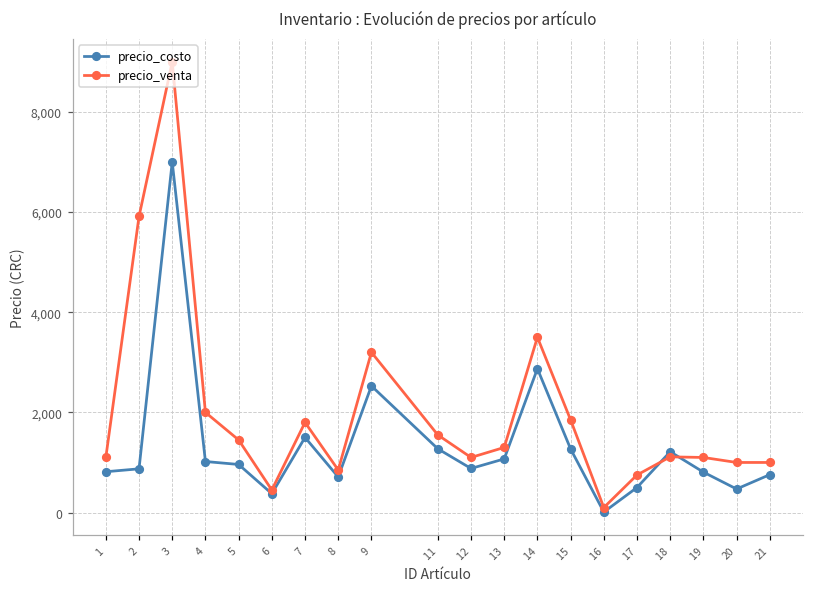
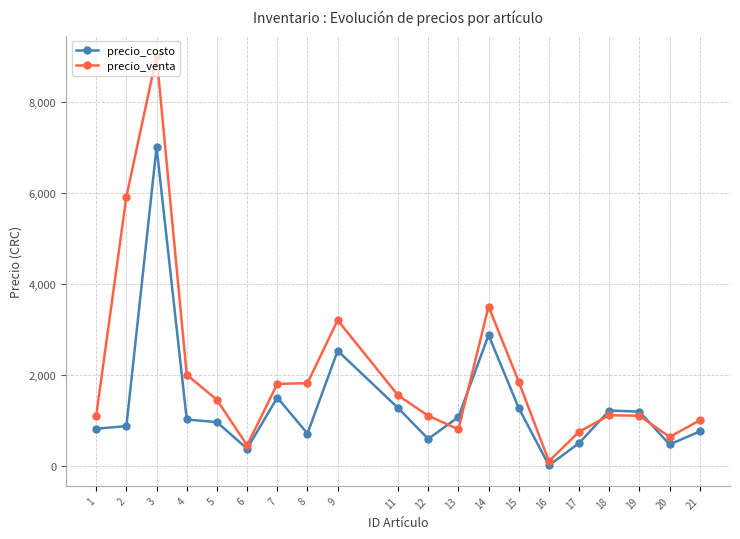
  {
    "precio_costo": {
      "1": "800",
      "2": "900",
      "3": "7,000",
      "4": "1,000",
      "5": "1,000",
      "6": "400",
      "7": "1,500",
      "8": "700",
      "9": "2,500",
      "11": "1,300",
-     "12": "900",
+     "12": "600",
      "13": "1,100",
      "14": "2,900",
      "15": "1,300",
      "16": "0",
      "17": "500",
      "18": "1,200",
-     "19": "800",
+     "19": "1,200",
      "20": "500",
      "21": "800"
    },
    "precio_venta": {
      "1": "1,100",
      "2": "5,900",
      "4": "2,000",
      "5": "1,500",
      "6": "500",
      "7": "1,800",
-     "8": "900",
+     "8": "1,800",
      "9": "3,200",
      "11": "1,600",
      "12": "1,100",
-     "13": "1,300",
+     "13": "800",
      "14": "3,500",
      "15": "1,900",
      "16": "100",
      "17": "800",
      "18": "1,100",
      "19": "1,100",
-     "20": "1,000",
+     "20": "600",
      "21": "1,000"
    }
  }
